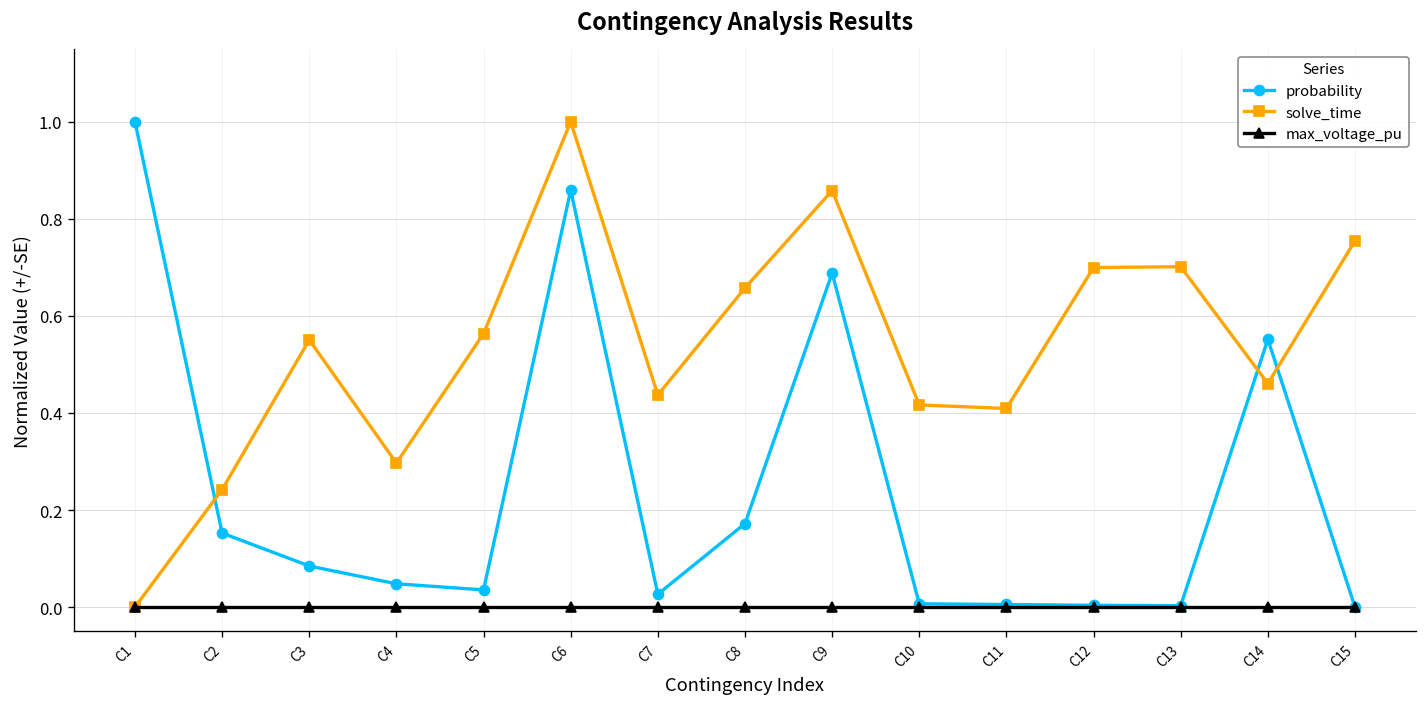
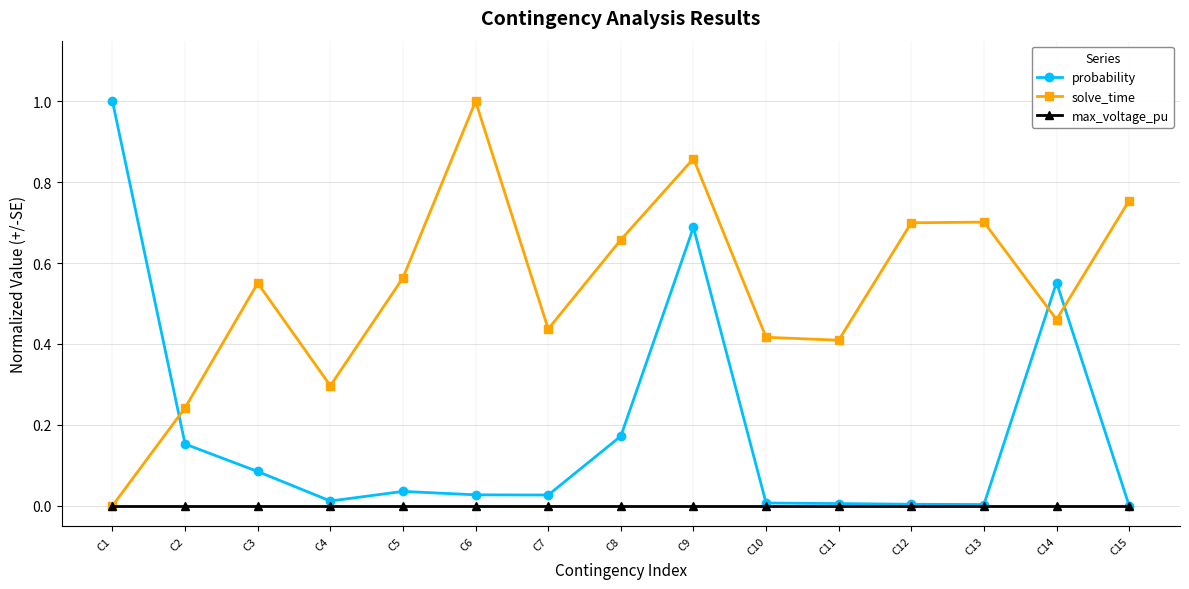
  {
    "probability": {
      "C1": 1.00,
      "C2": 0.15,
      "C3": 0.08,
-     "C4": 0.05,
+     "C4": 0.01,
      "C5": 0.04,
-     "C6": 0.86,
+     "C6": 0.03,
      "C7": 0.03,
      "C8": 0.17,
      "C9": 0.69,
      "C10": 0.01,
      "C14": 0.55
    },
    "solve_time": {
      "C2": 0.24,
      "C3": 0.55,
      "C4": 0.30,
      "C5": 0.56,
      "C6": 1.00,
      "C7": 0.44,
      "C8": 0.66,
      "C9": 0.86,
      "C10": 0.42,
      "C11": 0.41,
      "C12": 0.70,
      "C13": 0.70,
      "C14": 0.46,
      "C15": 0.75
    },
    "max_voltage_pu": {
      "C2": 0.00,
      "C3": 0.00,
      "C4": 0.00,
      "C5": 0.00,
      "C6": 0.00,
      "C7": 0.00,
      "C8": 0.00,
      "C9": 0.00,
      "C10": 0.00,
      "C14": 0.00
    }
  }
